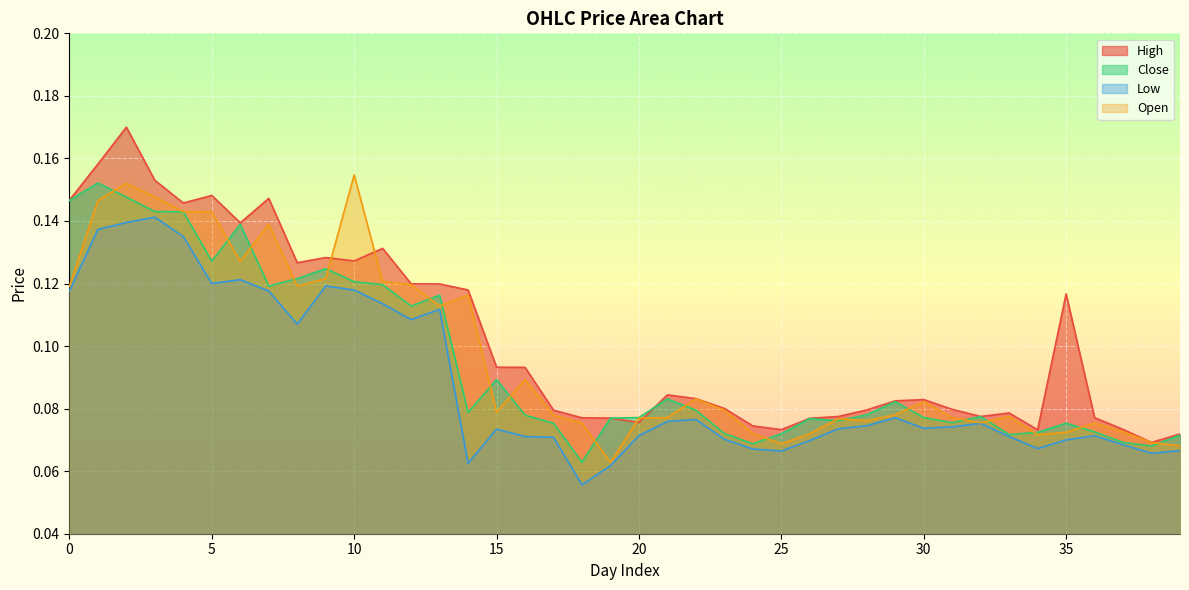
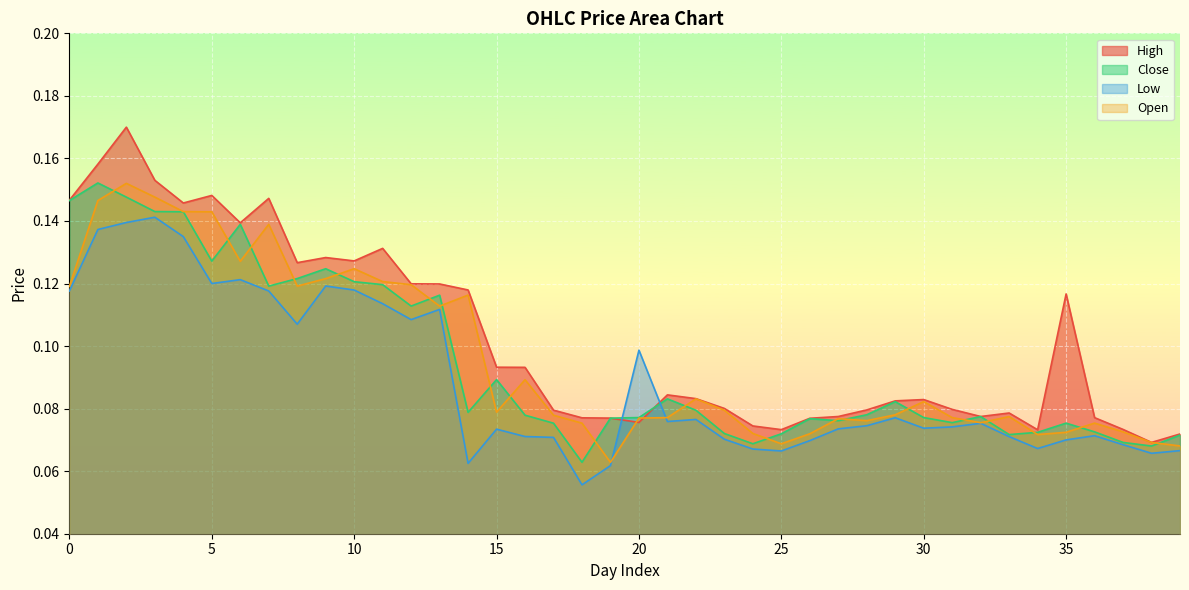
  {
    "High": {
      "5": 0.148,
      "10": 0.127,
      "15": 0.093,
      "20": 0.076,
      "25": 0.073,
      "35": 0.117
    },
    "Close": {
      "5": 0.127,
      "10": 0.121,
      "15": 0.089,
      "25": 0.072,
      "30": 0.077,
      "35": 0.075
    },
    "Low": {
      "0": 0.118,
      "5": 0.120,
      "10": 0.118,
      "15": 0.073,
-     "20": 0.071,
+     "20": 0.099,
      "25": 0.066,
      "30": 0.074,
      "35": 0.070
    },
    "Open": {
      "0": 0.119,
      "5": 0.143,
-     "10": 0.155,
+     "10": 0.125,
      "15": 0.079,
      "25": 0.069,
      "35": 0.072
    }
  }
